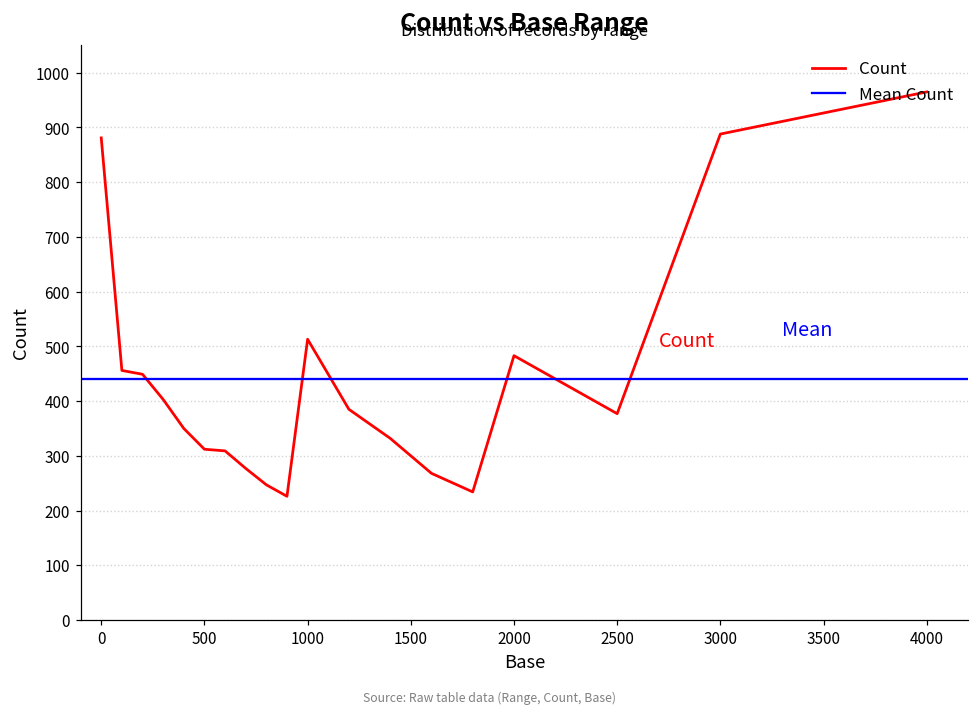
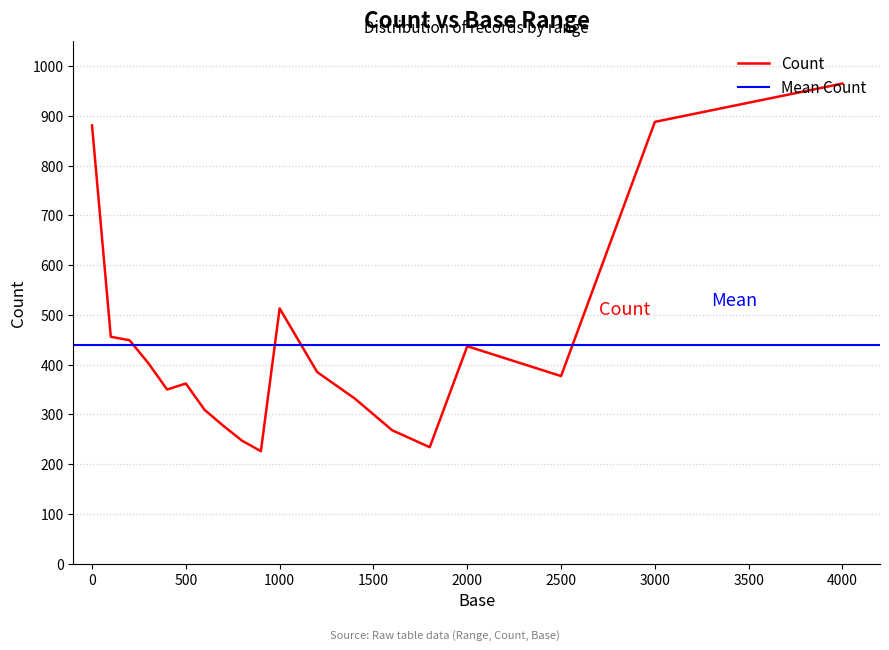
  {
    "0": 880,
-   "500": 310,
+   "500": 360,
    "1000": 510,
-   "2000": 480,
+   "2000": 440,
    "2500": 380,
    "3000": 890,
    "4000": 970
  }
